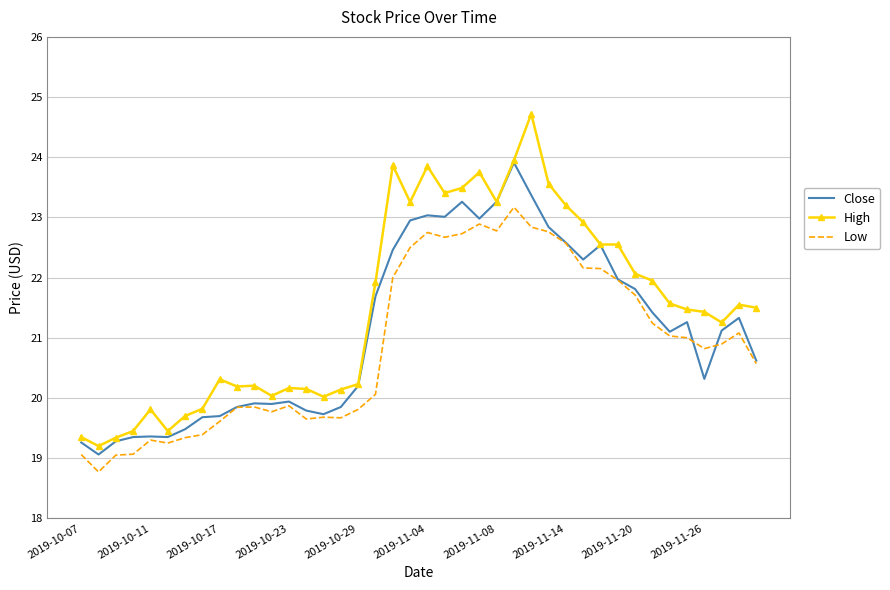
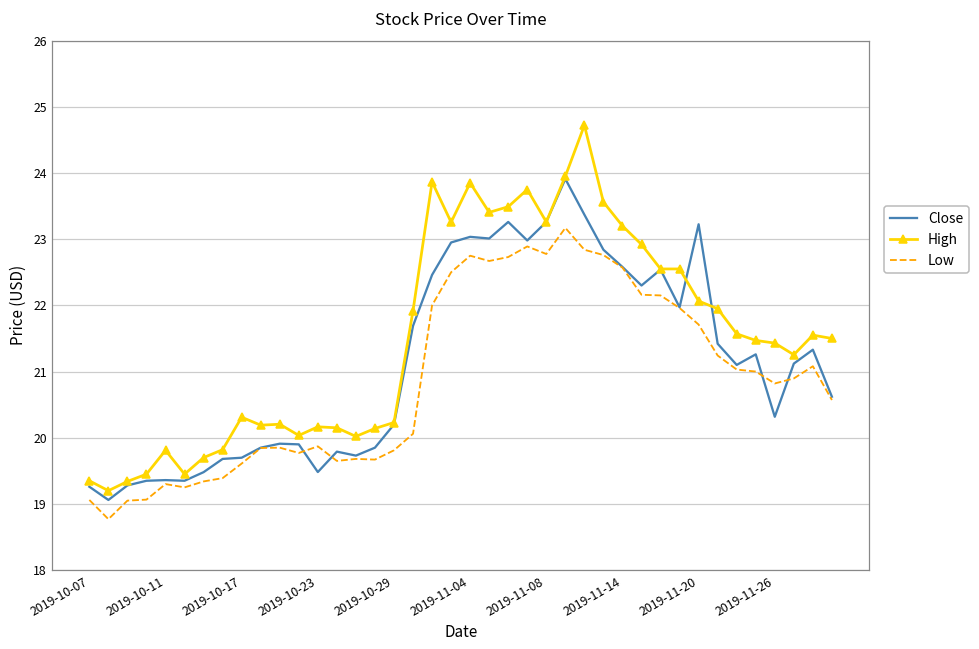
  {
    "Close": {
      "2019-10-07": 19.3,
      "2019-10-11": 19.4,
      "2019-10-17": 19.7,
-     "2019-10-23": 19.9,
+     "2019-10-23": 19.5,
      "2019-11-04": 23.0,
-     "2019-11-20": 21.8,
+     "2019-11-20": 23.2,
      "2019-11-26": 20.3
    }
  }
